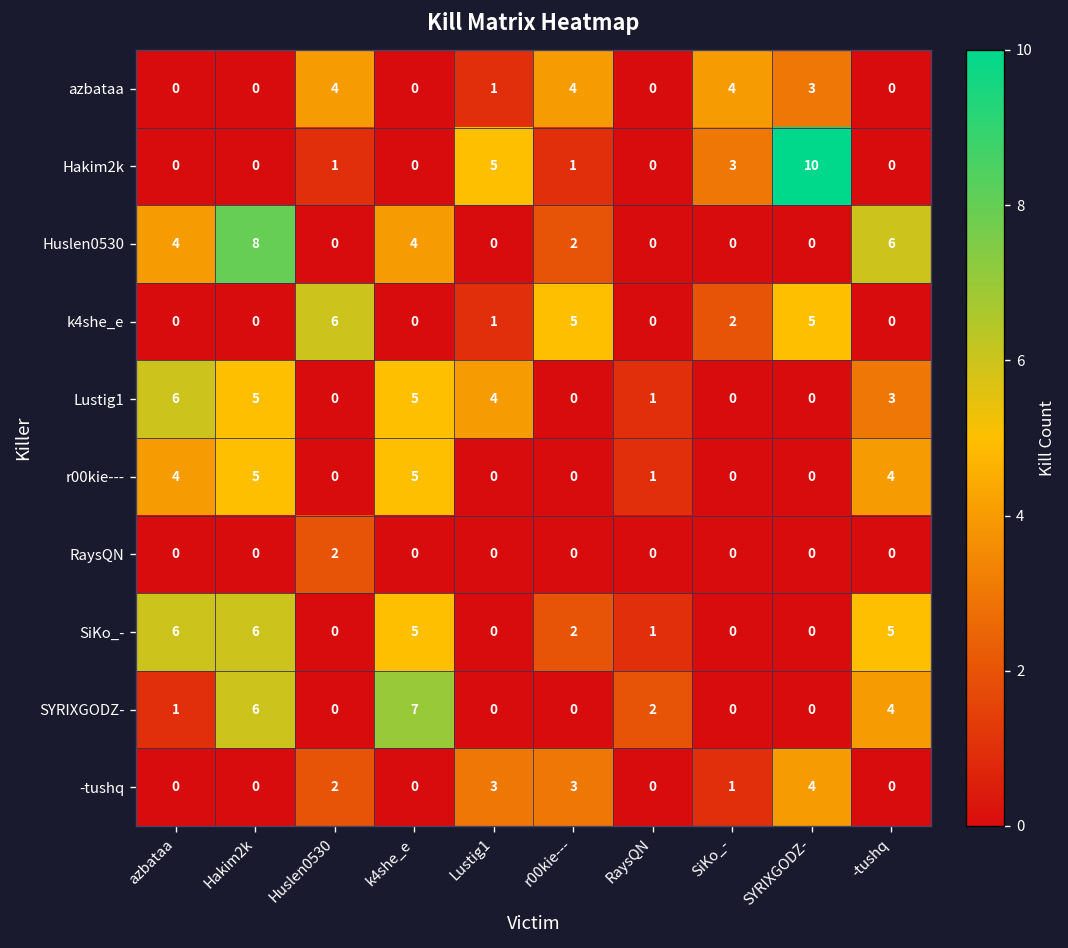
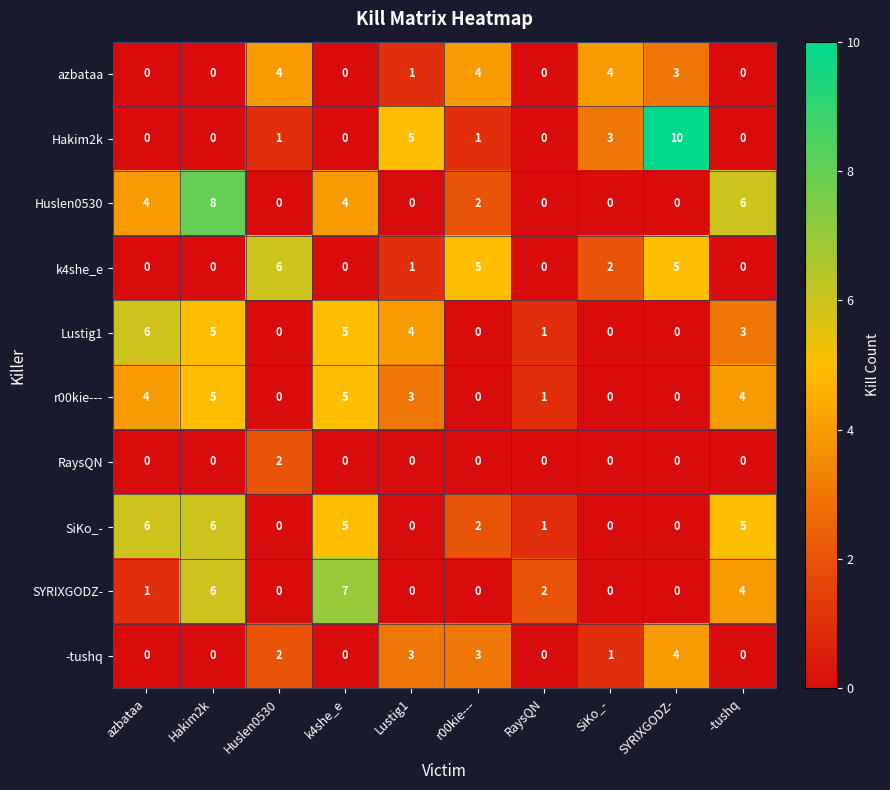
  {
    "azbataa": {
      "azbataa": 0,
      "Hakim2k": 0,
      "Huslen0530": 4,
      "k4she_e": 0,
      "Lustig1": 1,
      "r00kie---": 4,
      "RaysQN": 0,
      "SiKo_-": 4,
      "SYRIXGODZ-": 3,
      "-tushq": 0
    },
    "Hakim2k": {
      "azbataa": 0,
      "Hakim2k": 0,
      "Huslen0530": 1,
      "k4she_e": 0,
      "Lustig1": 5,
      "r00kie---": 1,
      "RaysQN": 0,
      "SiKo_-": 3,
      "SYRIXGODZ-": 10,
      "-tushq": 0
    },
    "Huslen0530": {
      "azbataa": 4,
      "Hakim2k": 8,
      "Huslen0530": 0,
      "k4she_e": 4,
      "Lustig1": 0,
      "r00kie---": 2,
      "RaysQN": 0,
      "SiKo_-": 0,
      "SYRIXGODZ-": 0,
      "-tushq": 6
    },
    "k4she_e": {
      "azbataa": 0,
      "Hakim2k": 0,
      "Huslen0530": 6,
      "k4she_e": 0,
      "Lustig1": 1,
      "r00kie---": 5,
      "RaysQN": 0,
      "SiKo_-": 2,
      "SYRIXGODZ-": 5,
      "-tushq": 0
    },
    "Lustig1": {
      "azbataa": 6,
      "Hakim2k": 5,
      "Huslen0530": 0,
      "k4she_e": 5,
      "Lustig1": 4,
      "r00kie---": 0,
      "RaysQN": 1,
      "SiKo_-": 0,
      "SYRIXGODZ-": 0,
      "-tushq": 3
    },
    "r00kie---": {
      "azbataa": 4,
      "Hakim2k": 5,
      "Huslen0530": 0,
      "k4she_e": 5,
-     "Lustig1": 0,
+     "Lustig1": 3,
      "r00kie---": 0,
      "RaysQN": 1,
      "SiKo_-": 0,
      "SYRIXGODZ-": 0,
      "-tushq": 4
    },
    "RaysQN": {
      "azbataa": 0,
      "Hakim2k": 0,
      "Huslen0530": 2,
      "k4she_e": 0,
      "Lustig1": 0,
      "r00kie---": 0,
      "RaysQN": 0,
      "SiKo_-": 0,
      "SYRIXGODZ-": 0,
      "-tushq": 0
    },
    "SiKo_-": {
      "azbataa": 6,
      "Hakim2k": 6,
      "Huslen0530": 0,
      "k4she_e": 5,
      "Lustig1": 0,
      "r00kie---": 2,
      "RaysQN": 1,
      "SiKo_-": 0,
      "SYRIXGODZ-": 0,
      "-tushq": 5
    },
    "SYRIXGODZ-": {
      "azbataa": 1,
      "Hakim2k": 6,
      "Huslen0530": 0,
      "k4she_e": 7,
      "Lustig1": 0,
      "r00kie---": 0,
      "RaysQN": 2,
      "SiKo_-": 0,
      "SYRIXGODZ-": 0,
      "-tushq": 4
    },
    "-tushq": {
      "azbataa": 0,
      "Hakim2k": 0,
      "Huslen0530": 2,
      "k4she_e": 0,
      "Lustig1": 3,
      "r00kie---": 3,
      "RaysQN": 0,
      "SiKo_-": 1,
      "SYRIXGODZ-": 4,
      "-tushq": 0
    }
  }
